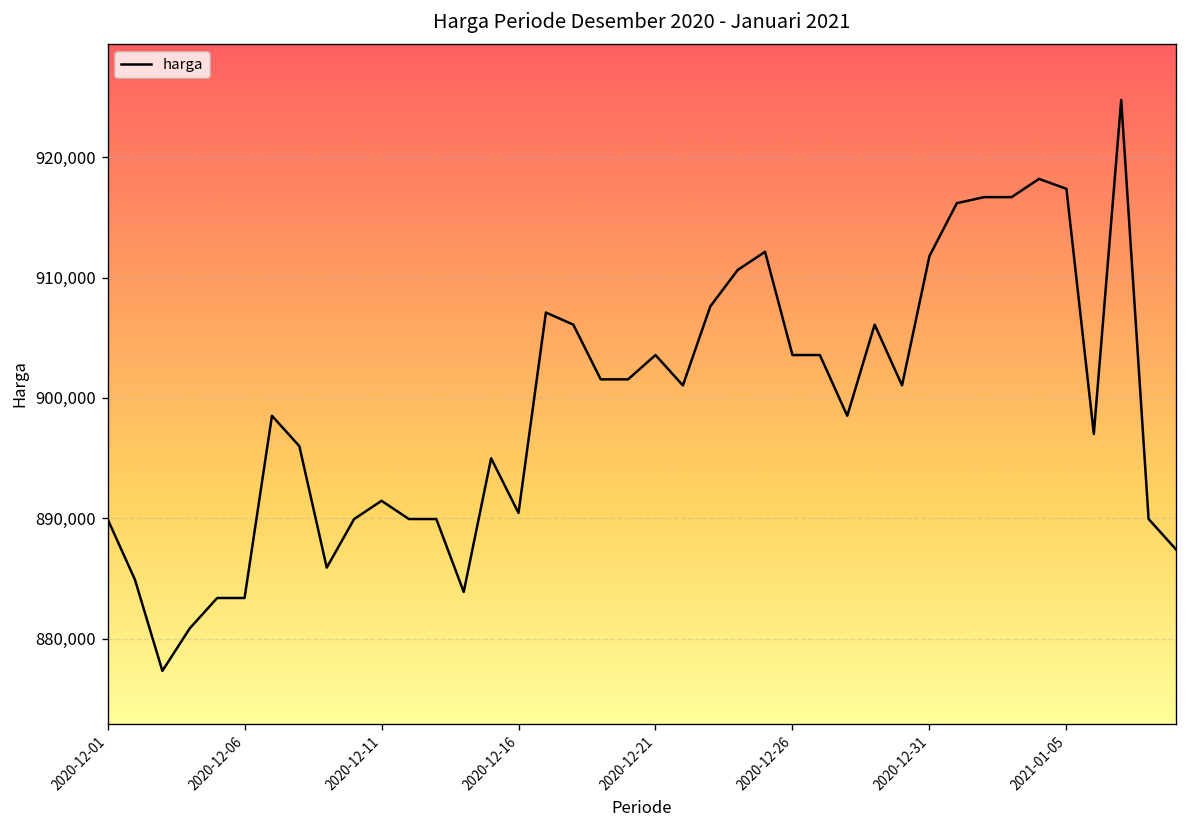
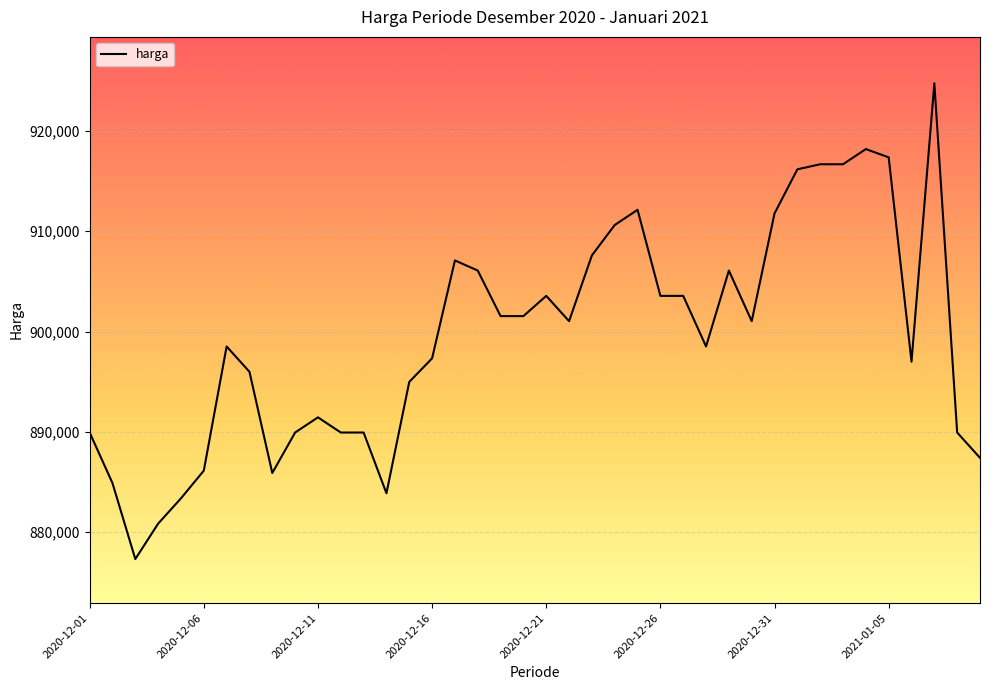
  {
    "2020-12-01": "889,900",
-   "2020-12-06": "883,400",
+   "2020-12-06": "886,100",
    "2020-12-11": "891,500",
-   "2020-12-16": "890,400",
+   "2020-12-16": "897,300",
    "2020-12-21": "903,600",
    "2020-12-26": "903,600",
    "2020-12-31": "911,800",
    "2021-01-05": "917,400"
  }
